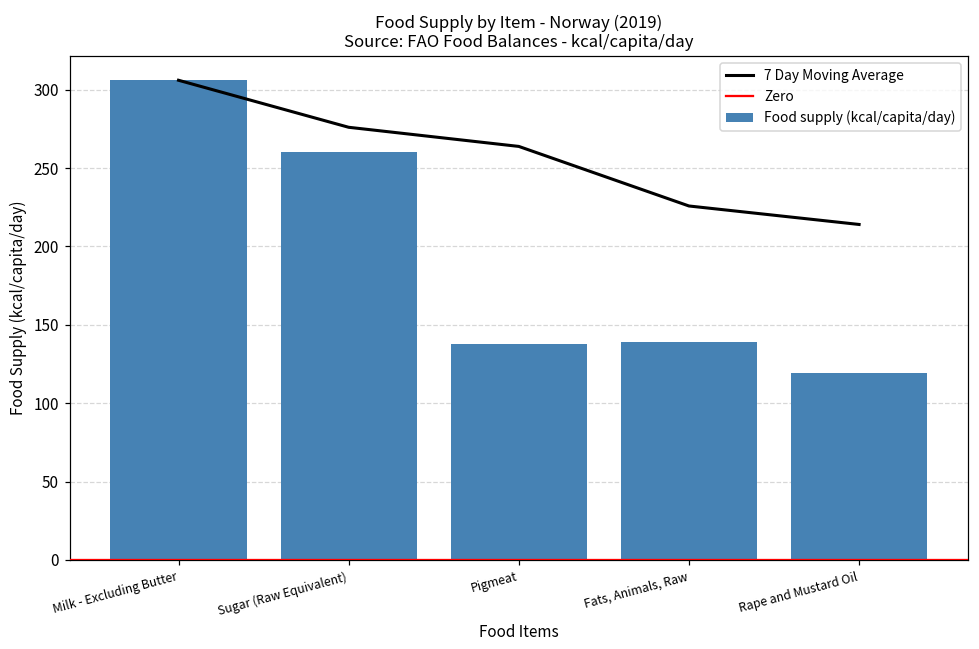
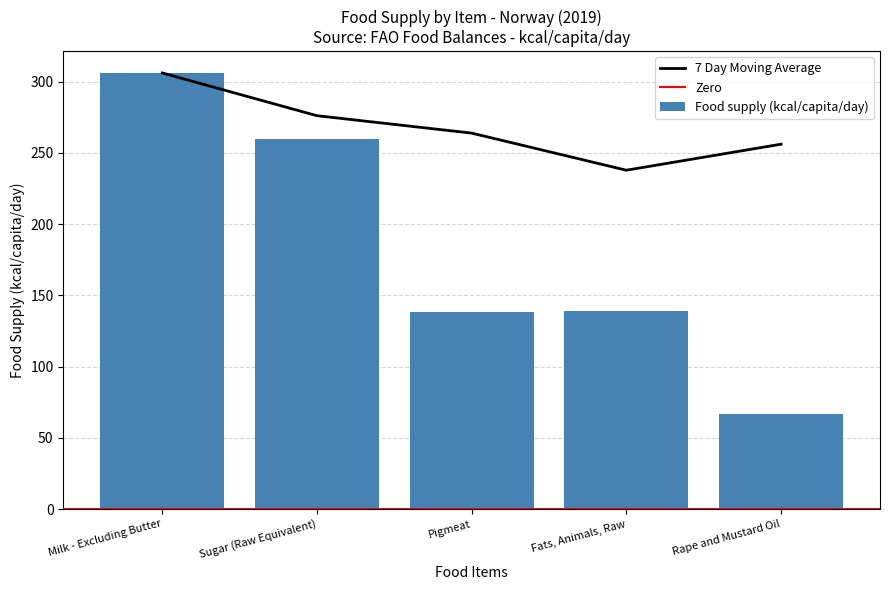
  {
    "Food supply (kcal/capita/day)": {
      "Milk - Excluding Butter": 306,
      "Sugar (Raw Equivalent)": 260,
      "Pigmeat": 138,
      "Fats, Animals, Raw": 139,
-     "Rape and Mustard Oil": 119
+     "Rape and Mustard Oil": 67
    },
    "7 Day Moving Average": {
      "Milk - Excluding Butter": 306,
      "Sugar (Raw Equivalent)": 276,
      "Pigmeat": 264,
-     "Fats, Animals, Raw": 226,
-     "Rape and Mustard Oil": 214
+     "Fats, Animals, Raw": 238,
+     "Rape and Mustard Oil": 256
    }
  }
